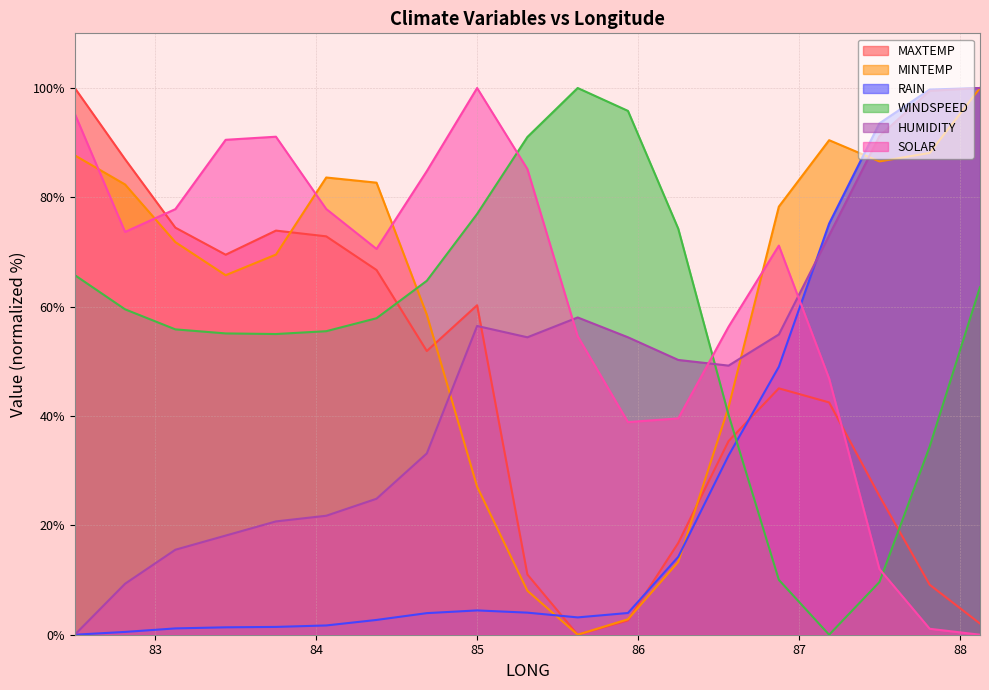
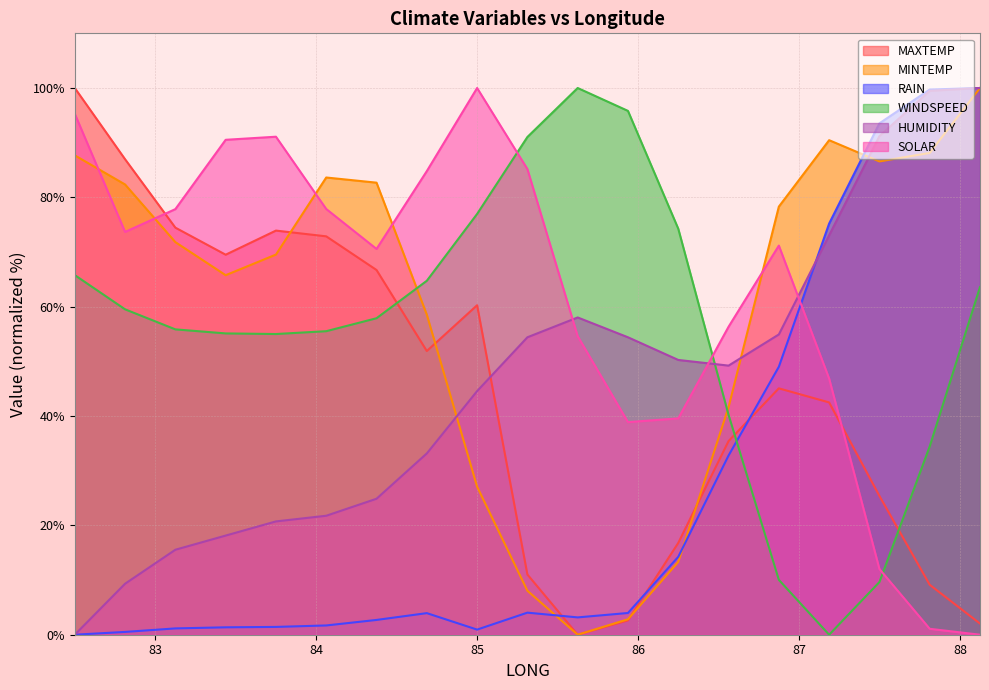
  {
    "MAXTEMP": {
      "85": "60%"
    },
    "MINTEMP": {
      "85": "27%"
    },
    "RAIN": {
-     "85": "4%"
+     "85": "1%"
    },
    "WINDSPEED": {
      "85": "77%"
    },
    "HUMIDITY": {
-     "85": "56%"
+     "85": "45%"
    },
    "SOLAR": {
      "85": "100%"
    }
  }
